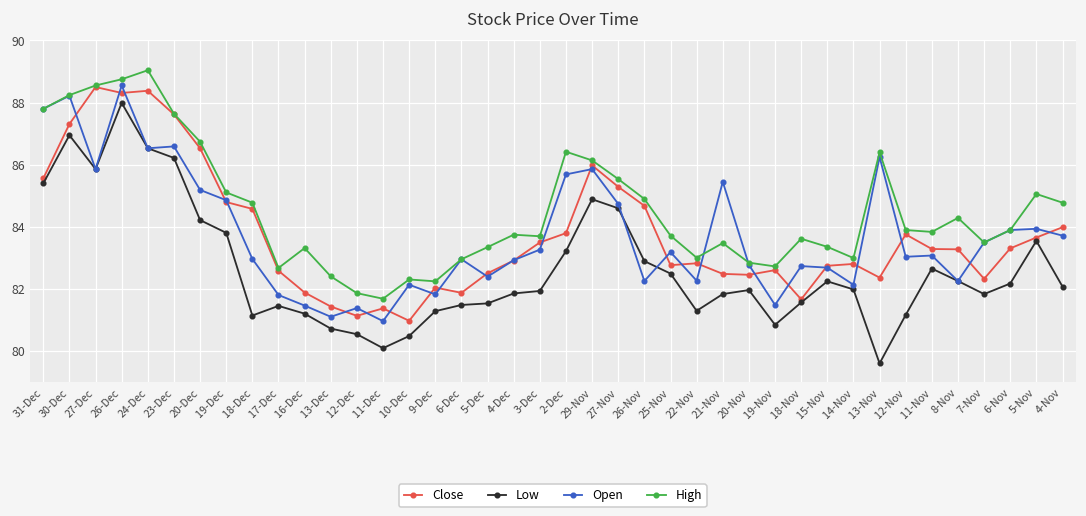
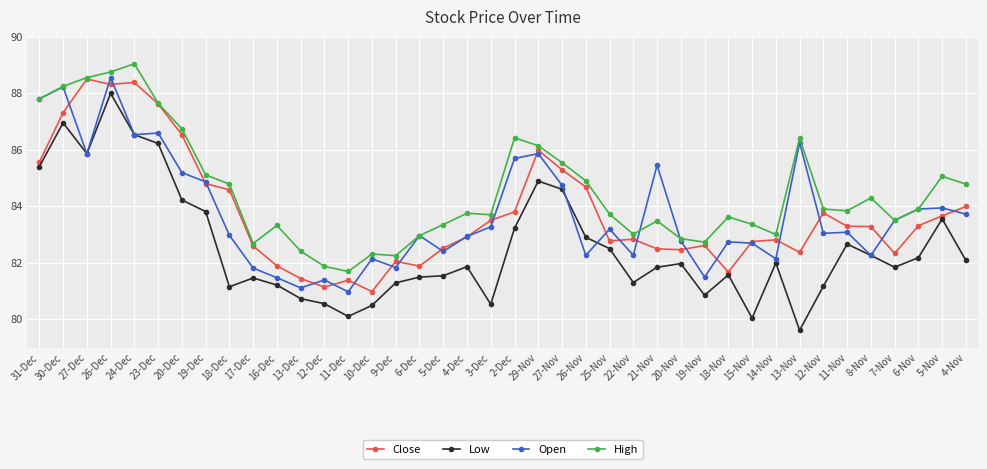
  {
    "Close": {
      "31-Dec": 85.6,
      "30-Dec": 87.3,
      "26-Dec": 88.3,
      "24-Dec": 88.4,
      "20-Dec": 86.5,
      "18-Dec": 84.6,
      "16-Dec": 81.9,
      "13-Dec": 81.4,
      "12-Dec": 81.1,
      "11-Dec": 81.4,
      "10-Dec": 81.0,
      "9-Dec": 82.1,
      "6-Dec": 81.9,
      "5-Dec": 82.5,
      "3-Dec": 83.5,
      "2-Dec": 83.8,
      "29-Nov": 86.0,
      "27-Nov": 85.3,
      "26-Nov": 84.7,
      "25-Nov": 82.8,
      "22-Nov": 82.8,
      "21-Nov": 82.5,
      "20-Nov": 82.5,
      "19-Nov": 82.6,
      "18-Nov": 81.7,
      "14-Nov": 82.8,
      "13-Nov": 82.4,
      "12-Nov": 83.8,
      "11-Nov": 83.3,
      "8-Nov": 83.3,
      "7-Nov": 82.3,
      "6-Nov": 83.3,
      "5-Nov": 83.7,
      "4-Nov": 84.0
    },
    "Low": {
      "31-Dec": 85.4,
      "30-Dec": 87.0,
      "26-Dec": 88.0,
      "23-Dec": 86.2,
      "20-Dec": 84.2,
      "19-Dec": 83.8,
      "18-Dec": 81.2,
      "17-Dec": 81.5,
      "16-Dec": 81.2,
      "13-Dec": 80.7,
      "12-Dec": 80.6,
      "11-Dec": 80.1,
      "10-Dec": 80.5,
      "9-Dec": 81.3,
      "6-Dec": 81.5,
      "5-Dec": 81.5,
      "4-Dec": 81.9,
-     "3-Dec": 81.9,
+     "3-Dec": 80.5,
      "2-Dec": 83.2,
      "29-Nov": 84.9,
      "27-Nov": 84.6,
      "26-Nov": 82.9,
      "25-Nov": 82.5,
      "22-Nov": 81.3,
      "21-Nov": 81.8,
      "20-Nov": 82.0,
      "19-Nov": 80.9,
      "18-Nov": 81.6,
-     "15-Nov": 82.3,
+     "15-Nov": 80.0,
      "14-Nov": 82.0,
      "13-Nov": 79.6,
      "12-Nov": 81.2,
      "11-Nov": 82.7,
      "7-Nov": 81.8,
      "6-Nov": 82.2,
      "5-Nov": 83.6,
      "4-Nov": 82.1
    },
    "Open": {
      "26-Dec": 88.6,
      "23-Dec": 86.6,
      "20-Dec": 85.2,
      "18-Dec": 83.0,
      "17-Dec": 81.8,
      "16-Dec": 81.5,
      "13-Dec": 81.1,
      "12-Dec": 81.4,
      "11-Dec": 81.0,
      "10-Dec": 82.1,
      "9-Dec": 81.8,
      "5-Dec": 82.4,
      "3-Dec": 83.3,
      "2-Dec": 85.7,
      "29-Nov": 85.9,
      "27-Nov": 84.7,
      "26-Nov": 82.3,
      "25-Nov": 83.2,
      "22-Nov": 82.3,
      "21-Nov": 85.5,
      "19-Nov": 81.5,
      "18-Nov": 82.7,
      "14-Nov": 82.1,
      "13-Nov": 86.3,
      "12-Nov": 83.0,
      "11-Nov": 83.1,
      "5-Nov": 83.9,
      "4-Nov": 83.7
    },
    "High": {
      "26-Dec": 88.8,
      "24-Dec": 89.0,
      "20-Dec": 86.7,
      "19-Dec": 85.1,
      "18-Dec": 84.8,
      "16-Dec": 83.3,
      "13-Dec": 82.4,
      "12-Dec": 81.9,
      "11-Dec": 81.7,
      "10-Dec": 82.3,
      "9-Dec": 82.3,
      "5-Dec": 83.4,
      "4-Dec": 83.8,
      "3-Dec": 83.7,
      "2-Dec": 86.4,
      "29-Nov": 86.1,
      "27-Nov": 85.5,
      "26-Nov": 84.9,
      "25-Nov": 83.7,
      "22-Nov": 83.0,
      "21-Nov": 83.5,
      "19-Nov": 82.7,
      "18-Nov": 83.6,
      "15-Nov": 83.4,
      "14-Nov": 83.0,
      "13-Nov": 86.4,
      "12-Nov": 83.9,
      "11-Nov": 83.8,
      "8-Nov": 84.3,
      "5-Nov": 85.1,
      "4-Nov": 84.8
    }
  }
